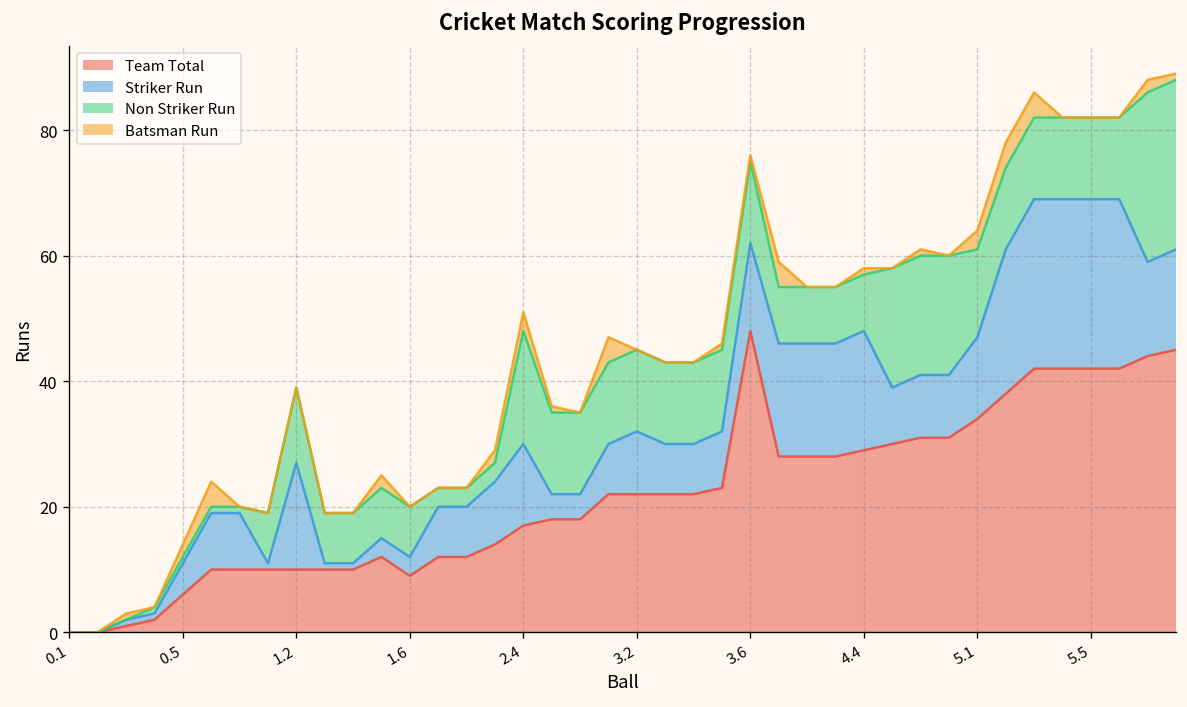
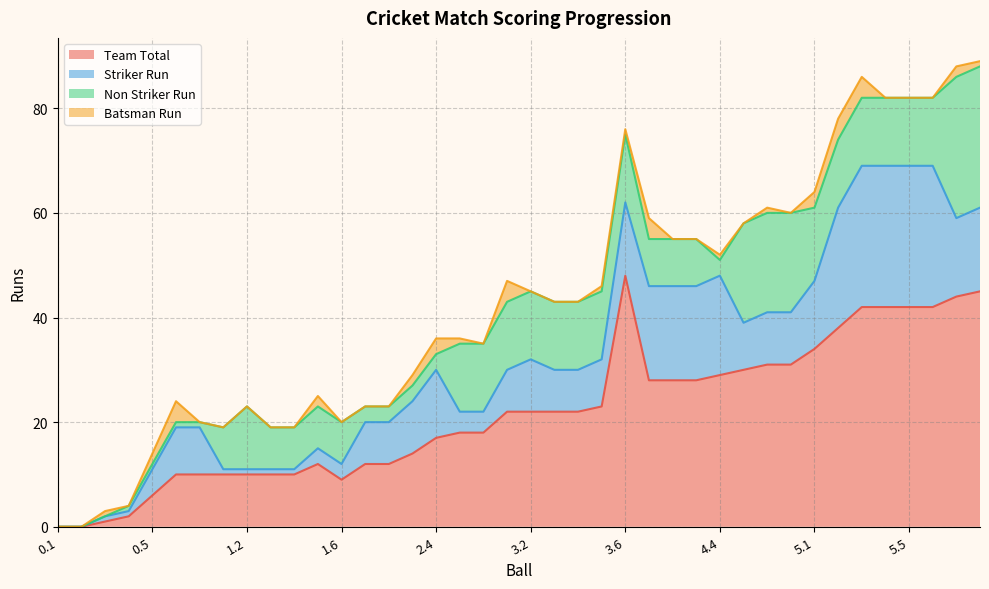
  {
    "Team Total": {
      "0.5": 6,
      "1.2": 10,
      "1.6": 9,
      "2.4": 17,
      "3.2": 22,
      "3.6": 48,
      "4.4": 29,
      "5.1": 34,
      "5.5": 42
    },
    "Striker Run": {
      "0.5": 5,
-     "1.2": 17,
+     "1.2": 1,
      "1.6": 3,
      "2.4": 13,
      "3.2": 10,
      "3.6": 14,
      "4.4": 19,
      "5.1": 13,
      "5.5": 27
    },
    "Non Striker Run": {
      "0.5": 1,
-     "2.4": 18,
+     "2.4": 3,
      "3.6": 13,
-     "4.4": 9,
+     "4.4": 3,
      "5.1": 14
    },
    "Batsman Run": {
      "0.5": 2,
      "2.4": 3,
      "3.6": 1,
      "4.4": 1,
      "5.1": 3
    }
  }
